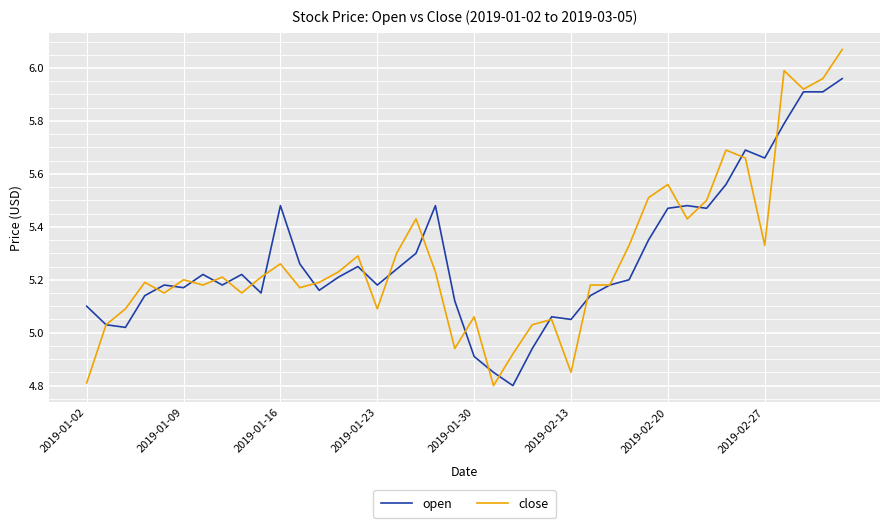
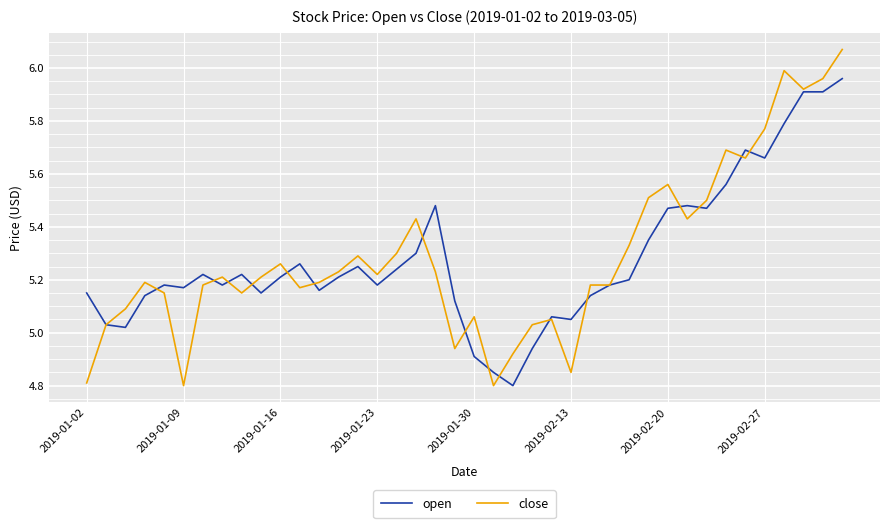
  {
    "open": {
-     "2019-01-02": 5.10,
+     "2019-01-02": 5.15,
      "2019-01-09": 5.17,
-     "2019-01-16": 5.48,
+     "2019-01-16": 5.21,
      "2019-01-23": 5.18,
      "2019-01-30": 4.91,
      "2019-02-13": 5.05,
      "2019-02-20": 5.47,
      "2019-02-27": 5.66
    },
    "close": {
      "2019-01-02": 4.81,
-     "2019-01-09": 5.2,
+     "2019-01-09": 4.8,
      "2019-01-16": 5.26,
-     "2019-01-23": 5.09,
+     "2019-01-23": 5.22,
      "2019-01-30": 5.06,
      "2019-02-13": 4.85,
      "2019-02-20": 5.56,
-     "2019-02-27": 5.33
+     "2019-02-27": 5.77
    }
  }
